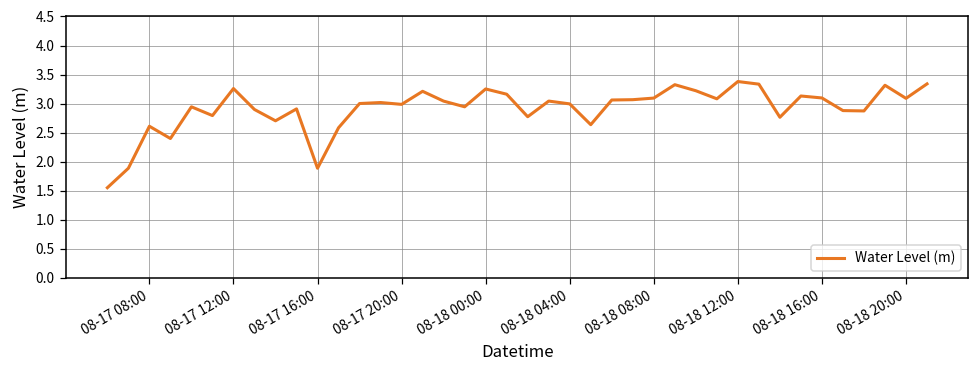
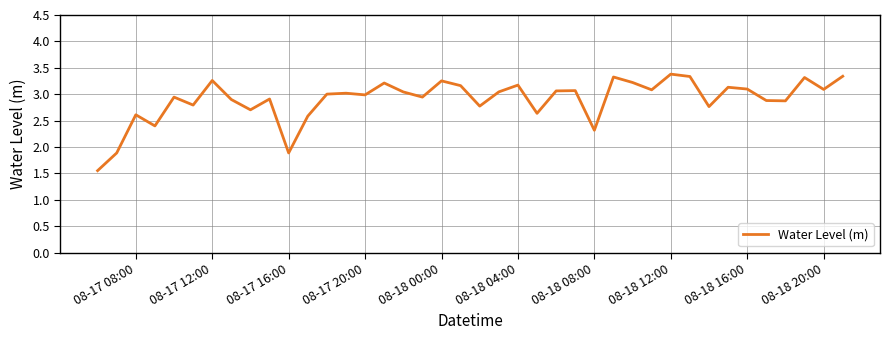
  {
    "08-17 08:00": 2.6,
    "08-17 12:00": 3.3,
    "08-17 16:00": 1.9,
    "08-17 20:00": 3.0,
    "08-18 00:00": 3.3,
-   "08-18 04:00": 3.0,
-   "08-18 08:00": 3.1,
+   "08-18 04:00": 3.2,
+   "08-18 08:00": 2.3,
    "08-18 12:00": 3.4,
    "08-18 16:00": 3.1,
    "08-18 20:00": 3.1
  }
